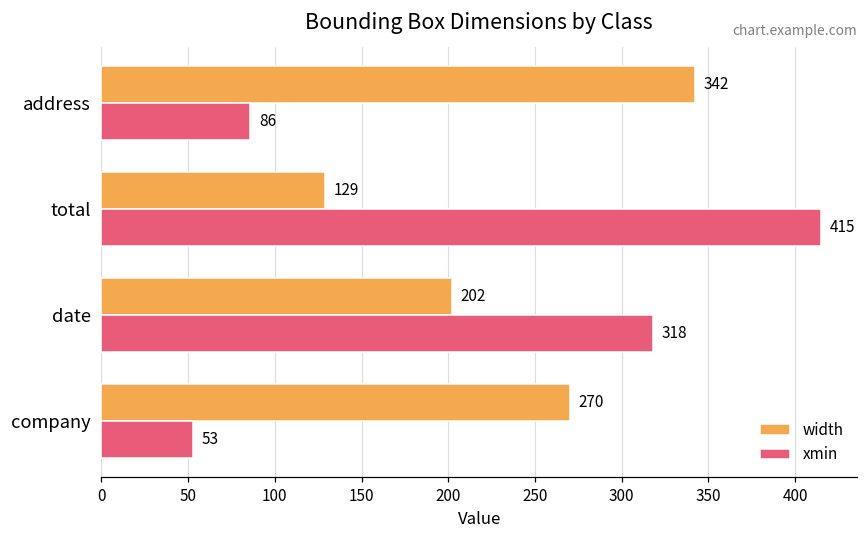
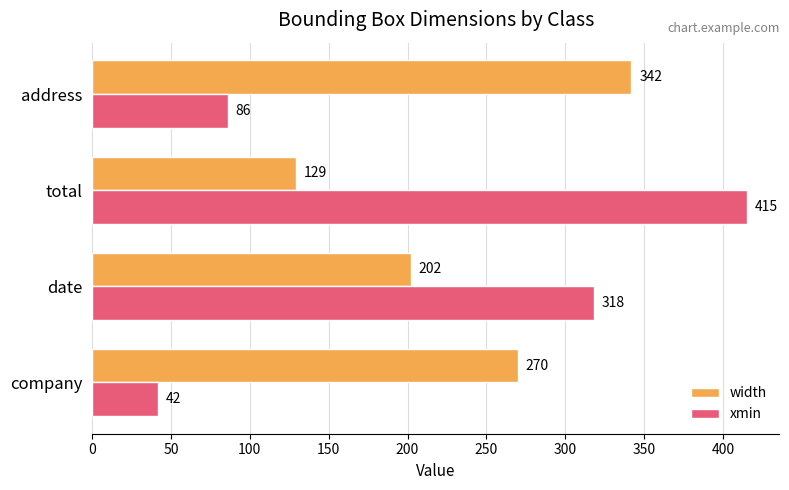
  {
    "width": {
      "address": 342,
      "total": 129,
      "date": 202,
      "company": 270
    },
    "xmin": {
      "address": 86,
      "total": 415,
      "date": 318,
-     "company": 53
+     "company": 42
    }
  }
